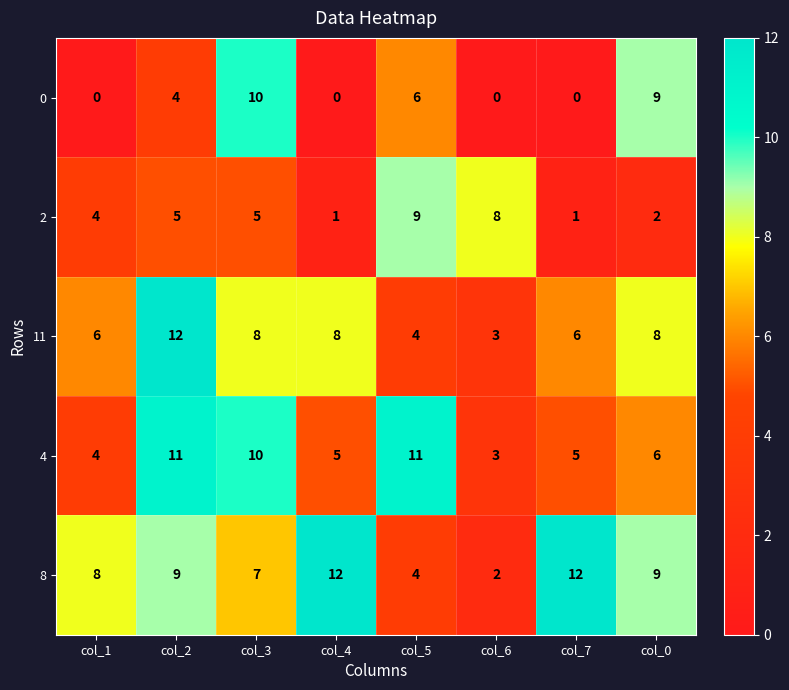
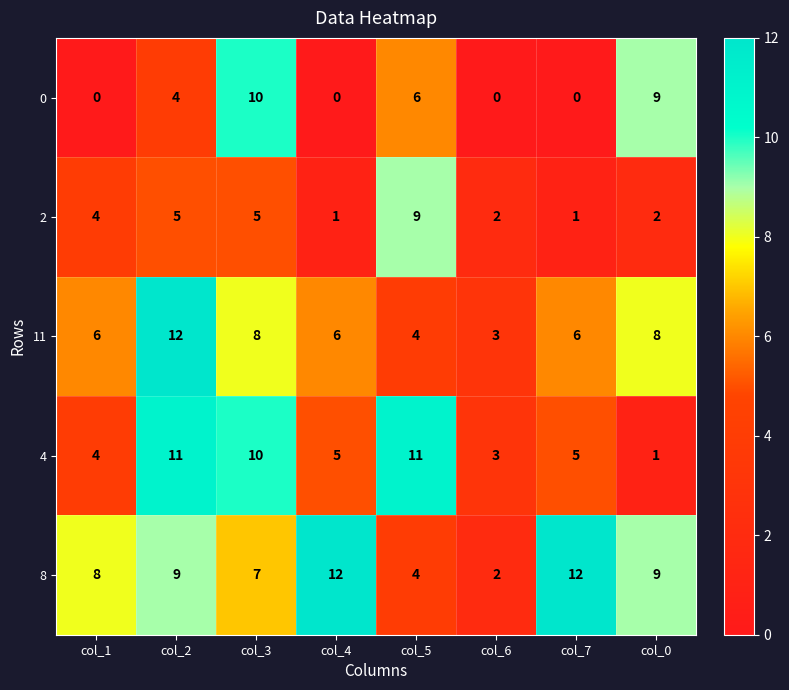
  {
    "0": {
      "col_1": 0,
      "col_2": 4,
      "col_3": 10,
      "col_4": 0,
      "col_5": 6,
      "col_6": 0,
      "col_7": 0,
      "col_0": 9
    },
    "2": {
      "col_1": 4,
      "col_2": 5,
      "col_3": 5,
      "col_4": 1,
      "col_5": 9,
-     "col_6": 8,
+     "col_6": 2,
      "col_7": 1,
      "col_0": 2
    },
    "11": {
      "col_1": 6,
      "col_2": 12,
      "col_3": 8,
-     "col_4": 8,
+     "col_4": 6,
      "col_5": 4,
      "col_6": 3,
      "col_7": 6,
      "col_0": 8
    },
    "4": {
      "col_1": 4,
      "col_2": 11,
      "col_3": 10,
      "col_4": 5,
      "col_5": 11,
      "col_6": 3,
      "col_7": 5,
-     "col_0": 6
+     "col_0": 1
    },
    "8": {
      "col_1": 8,
      "col_2": 9,
      "col_3": 7,
      "col_4": 12,
      "col_5": 4,
      "col_6": 2,
      "col_7": 12,
      "col_0": 9
    }
  }
